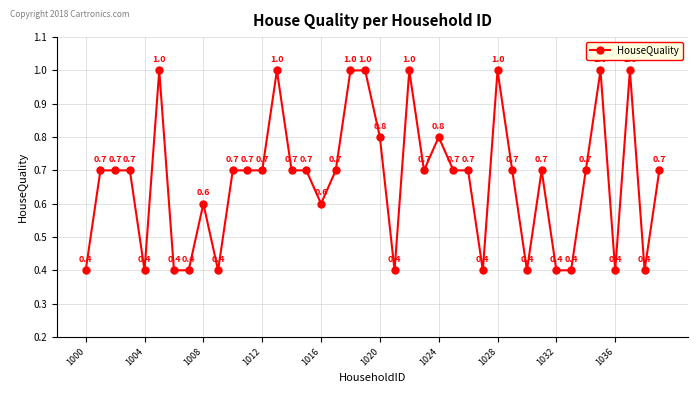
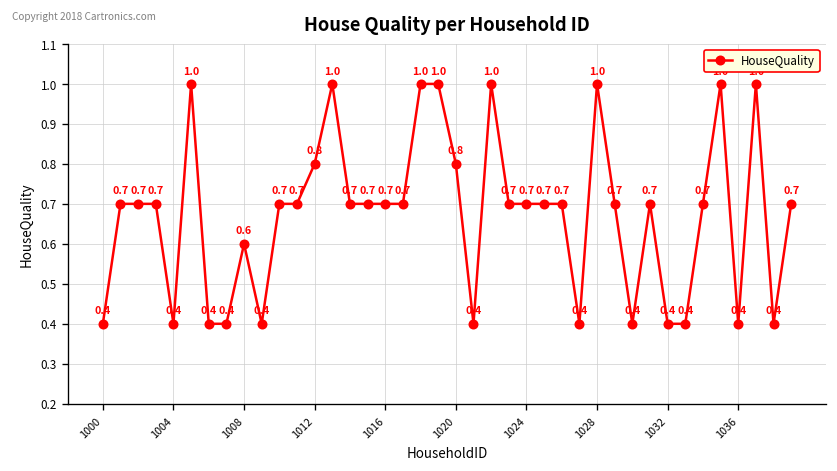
  {
    "1000": 0.4,
    "1004": 0.4,
    "1008": 0.6,
-   "1012": 0.7,
-   "1016": 0.6,
+   "1012": 0.8,
+   "1016": 0.7,
    "1020": 0.8,
-   "1024": 0.8,
+   "1024": 0.7,
    "1028": 1.0,
    "1032": 0.4,
    "1036": 0.4
  }
